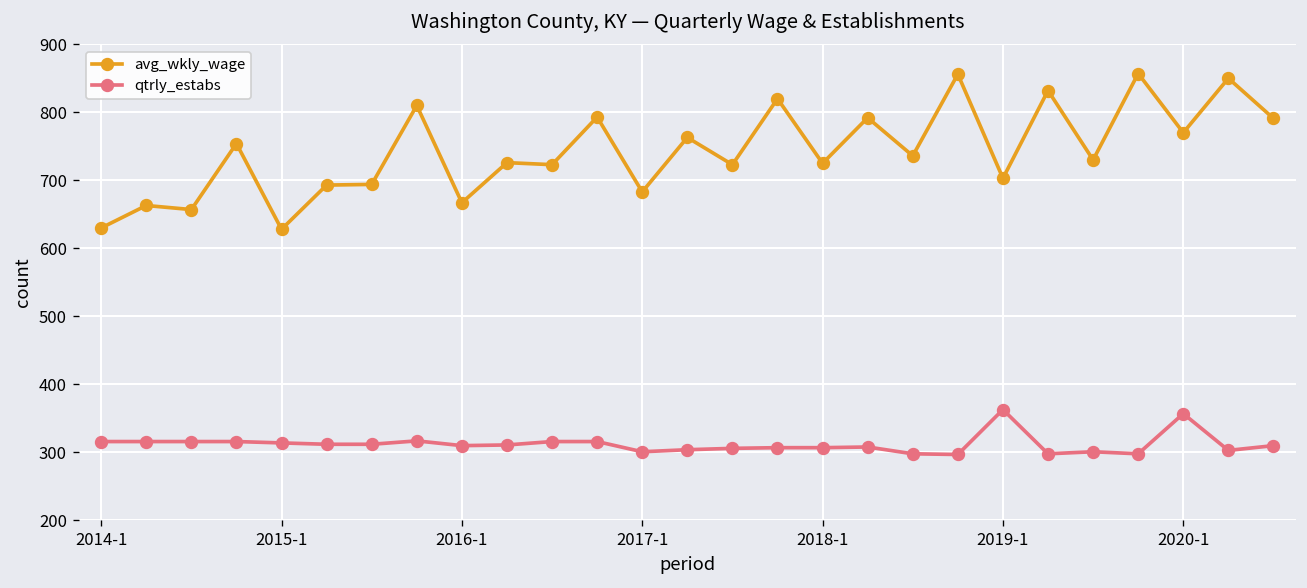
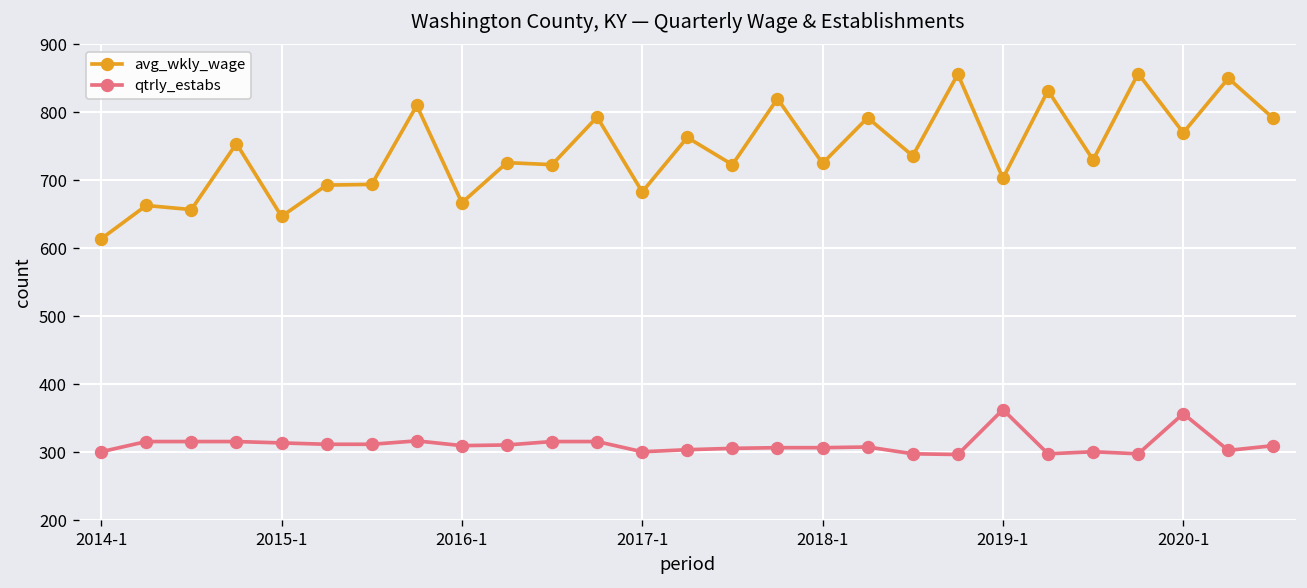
  {
    "avg_wkly_wage": {
-     "2014-1": 630,
-     "2015-1": 630,
+     "2014-1": 610,
+     "2015-1": 650,
      "2016-1": 670,
      "2017-1": 680,
      "2018-1": 730,
      "2019-1": 700,
      "2020-1": 770
    },
    "qtrly_estabs": {
-     "2014-1": 320,
+     "2014-1": 300,
      "2015-1": 310,
      "2016-1": 310,
      "2017-1": 300,
      "2018-1": 310,
      "2019-1": 360,
      "2020-1": 360
    }
  }
